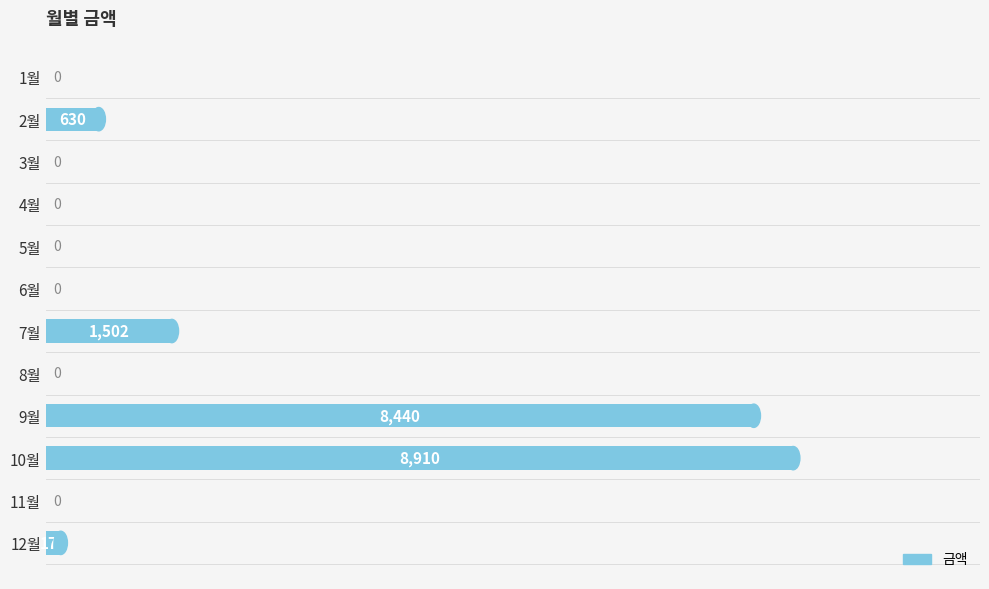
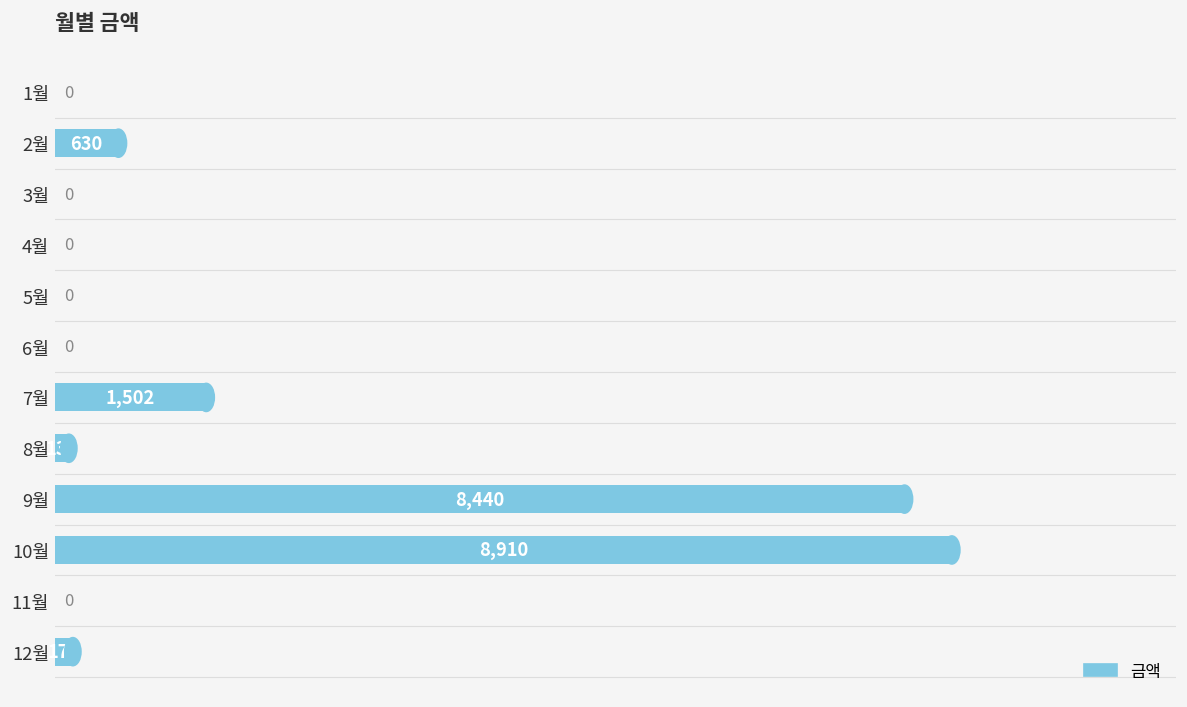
  {
    "1월": 0,
    "3월": 0,
    "4월": 0,
    "5월": 0,
    "6월": 0,
-   "8월": 0,
+   "8월": 137,
    "11월": 0
  }
